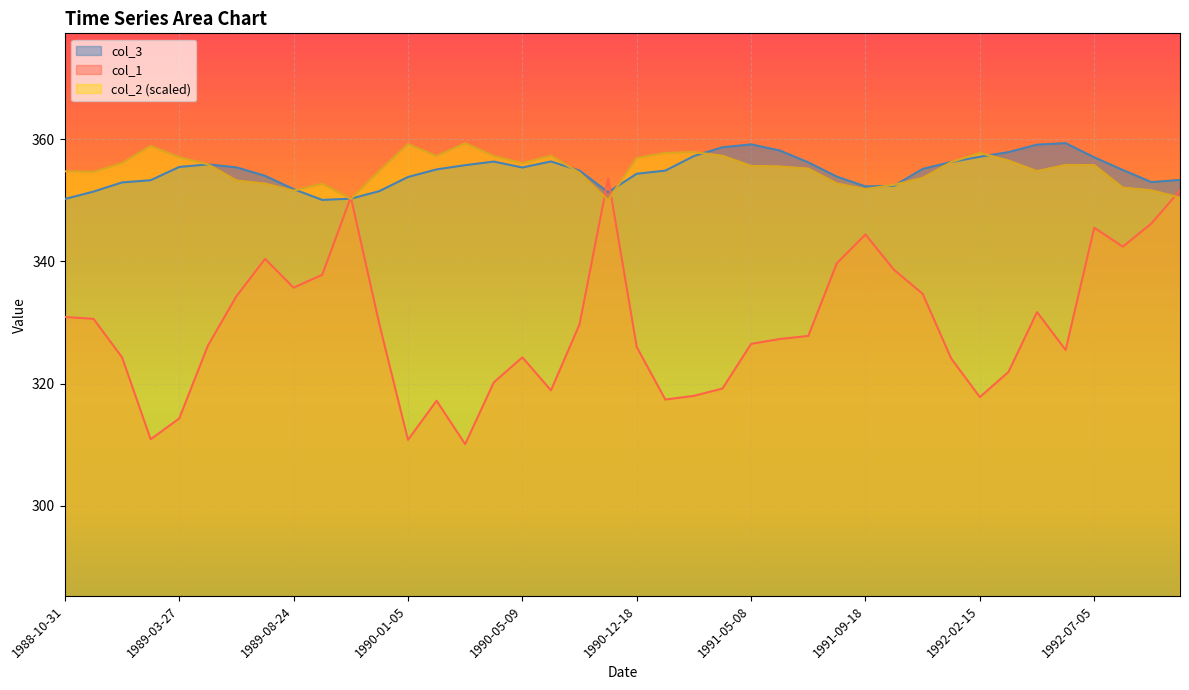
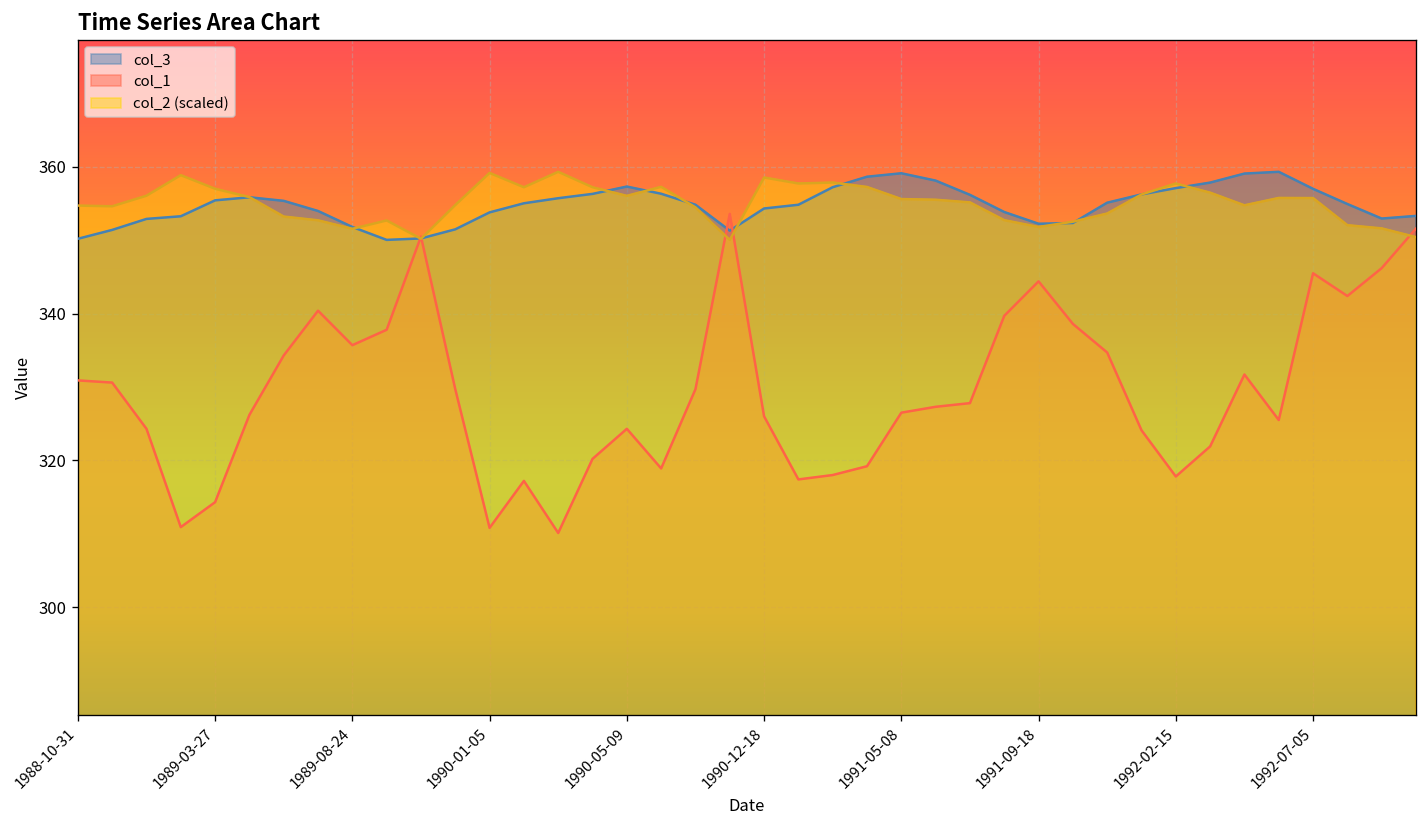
  {
    "col_3": {
      "1988-10-31": 350,
      "1989-03-27": 355,
      "1990-01-05": 354,
-     "1990-05-09": 355,
+     "1990-05-09": 357,
      "1990-12-18": 354,
      "1991-05-08": 359,
      "1991-09-18": 352,
      "1992-02-15": 357,
      "1992-07-05": 357
    },
    "col_1": {
      "1988-10-31": 331,
      "1989-03-27": 314,
      "1989-08-24": 336,
      "1990-01-05": 311,
      "1990-05-09": 324,
      "1990-12-18": 326,
      "1991-05-08": 327,
      "1991-09-18": 344,
      "1992-02-15": 318,
      "1992-07-05": 346
    },
    "col_2 (scaled)": {
      "1988-10-31": 355,
      "1989-03-27": 357,
      "1990-01-05": 359,
      "1990-05-09": 356,
-     "1990-12-18": 357,
+     "1990-12-18": 359,
      "1991-05-08": 356,
      "1991-09-18": 352,
      "1992-02-15": 358,
      "1992-07-05": 356
    }
  }
